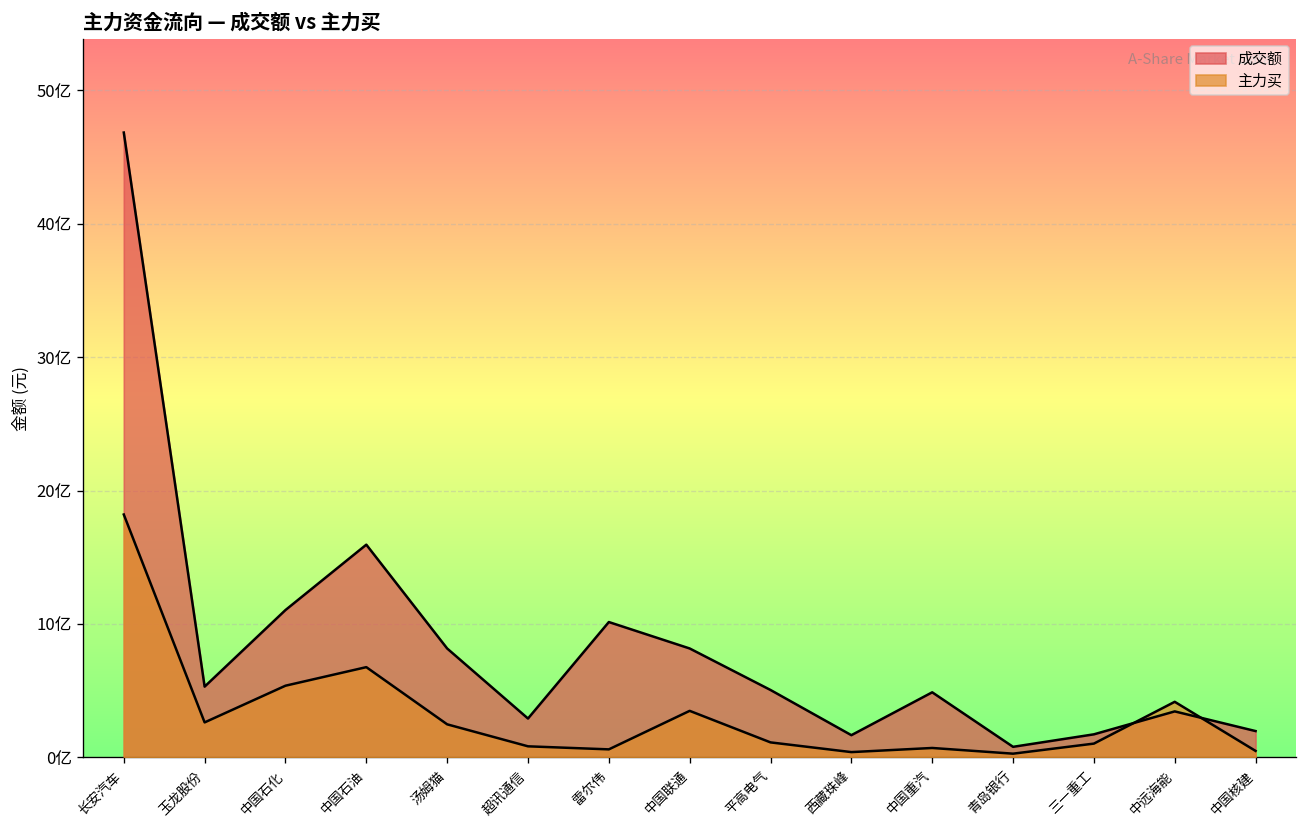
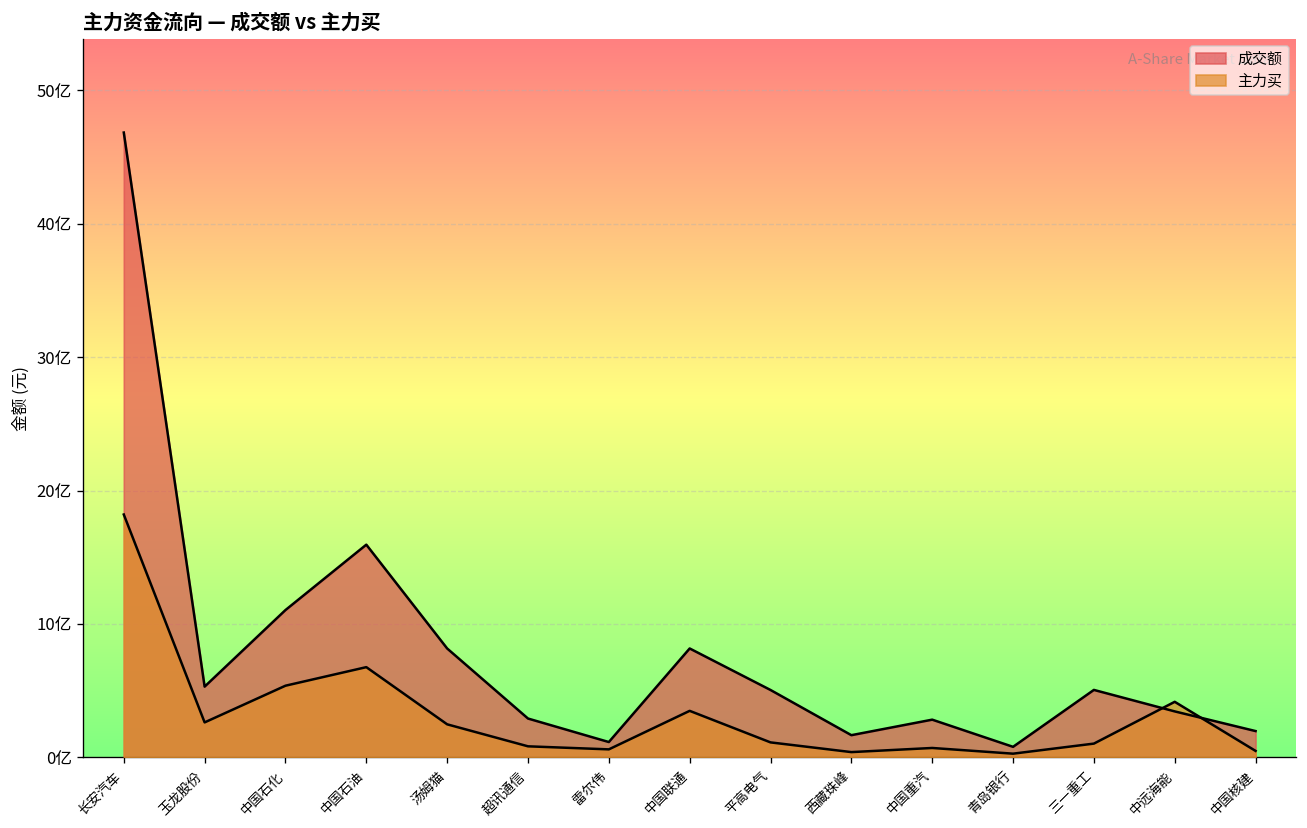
  {
    "成交额": {
      "长安汽车": "46.8亿",
      "玉龙股份": "5.3亿",
      "中国石化": "11.0亿",
      "中国石油": "15.9亿",
      "汤姆猫": "8.2亿",
      "超讯通信": "2.9亿",
-     "雷尔伟": "10.1亿",
+     "雷尔伟": "1.2亿",
      "中国联通": "8.2亿",
      "平高电气": "5.1亿",
      "西藏珠峰": "1.7亿",
-     "中国重汽": "4.9亿",
+     "中国重汽": "2.8亿",
      "青岛银行": "0.8亿",
-     "三一重工": "1.7亿",
+     "三一重工": "5.1亿",
      "中远海能": "3.4亿",
      "中国核建": "2.0亿"
    },
    "主力买": {
      "长安汽车": "18.2亿",
      "玉龙股份": "2.6亿",
      "中国石化": "5.4亿",
      "中国石油": "6.8亿",
      "汤姆猫": "2.5亿",
      "超讯通信": "0.8亿",
      "雷尔伟": "0.6亿",
      "中国联通": "3.5亿",
      "平高电气": "1.1亿",
      "西藏珠峰": "0.4亿",
      "中国重汽": "0.7亿",
      "青岛银行": "0.3亿",
      "三一重工": "1.0亿",
      "中远海能": "4.2亿",
      "中国核建": "0.5亿"
    }
  }
